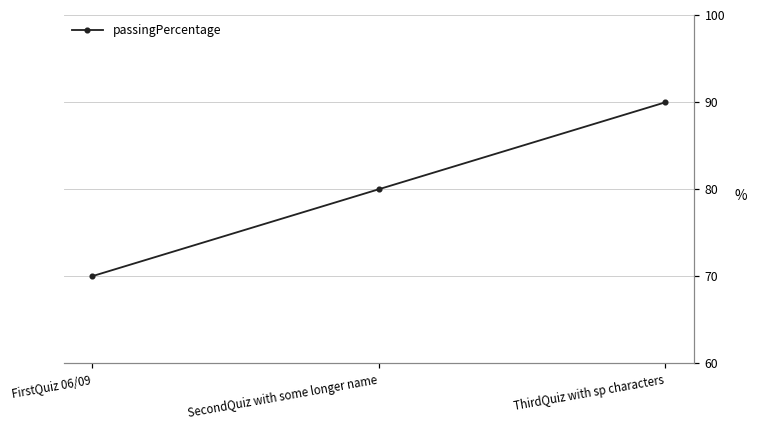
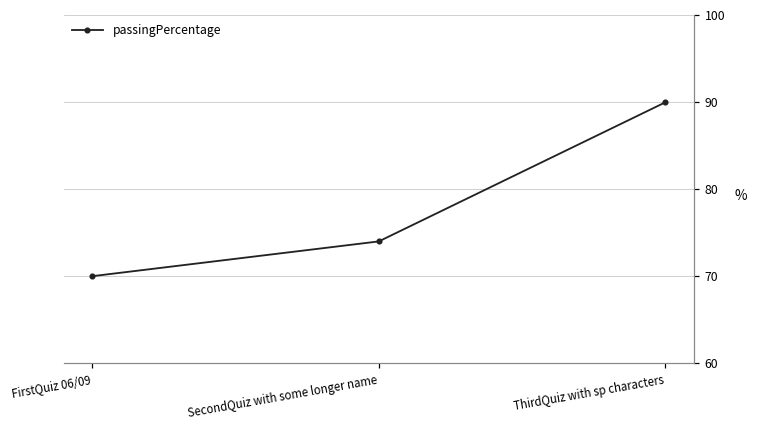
  {
    "FirstQuiz 06/09": 70,
-   "SecondQuiz with some longer name": 80,
+   "SecondQuiz with some longer name": 74,
    "ThirdQuiz with sp characters": 90
  }
